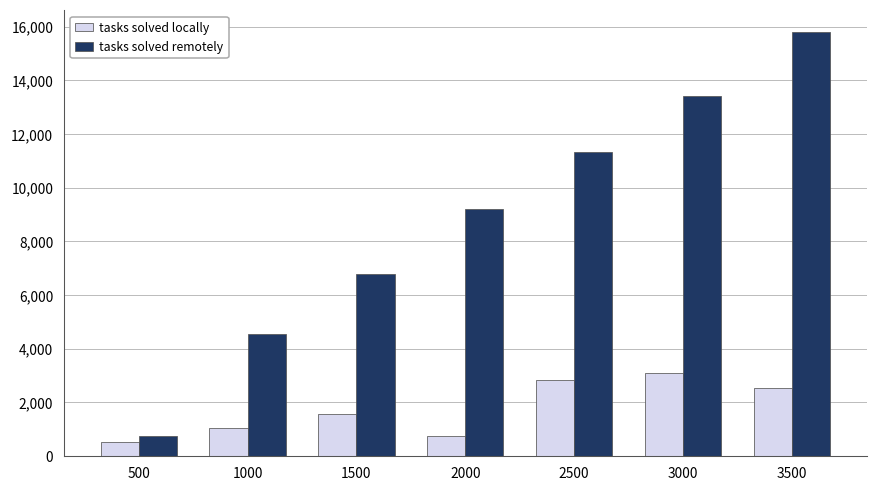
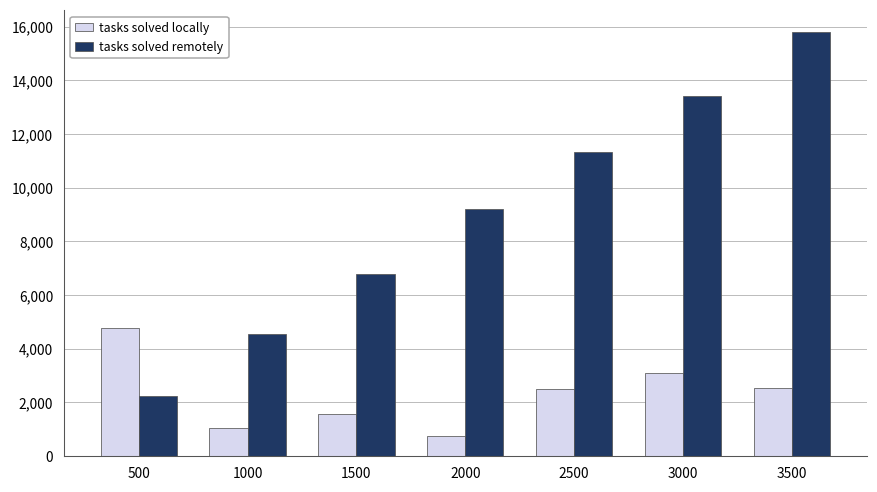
  {
    "tasks solved locally": {
-     "500": "500",
+     "500": "4,800",
      "1000": "1,000",
      "1500": "1,600",
      "2000": "700",
-     "2500": "2,900",
+     "2500": "2,500",
      "3000": "3,100",
      "3500": "2,500"
    },
    "tasks solved remotely": {
-     "500": "800",
+     "500": "2,300",
      "1000": "4,600",
      "1500": "6,800",
      "2000": "9,200",
      "2500": "11,300",
      "3000": "13,400",
      "3500": "15,800"
    }
  }
